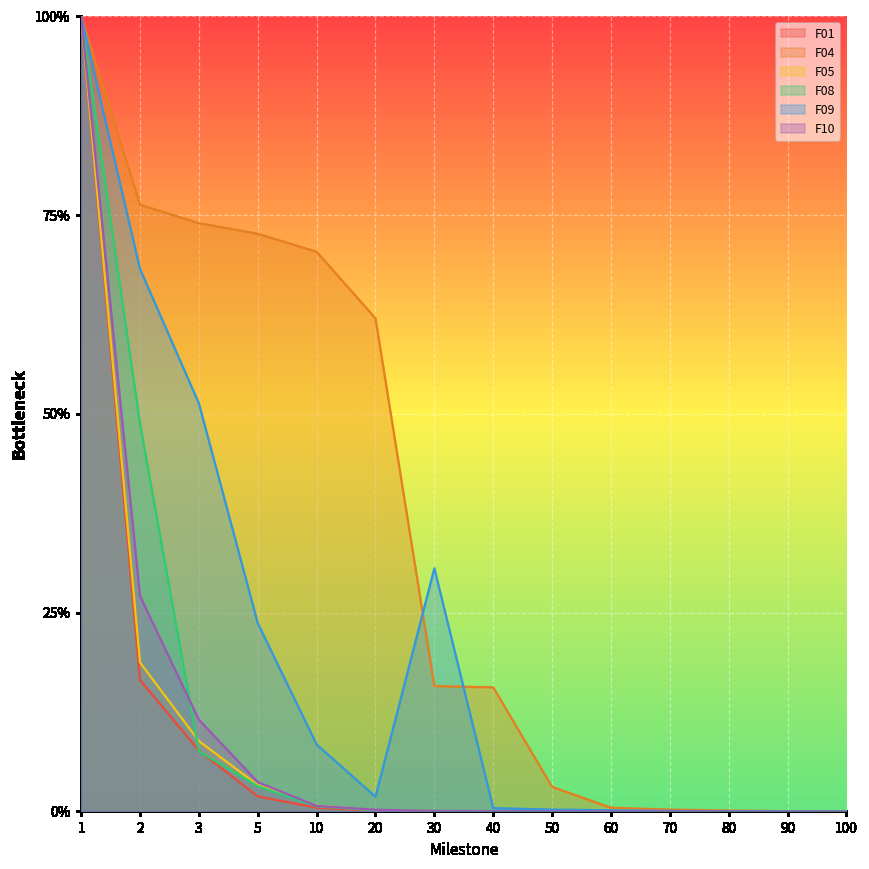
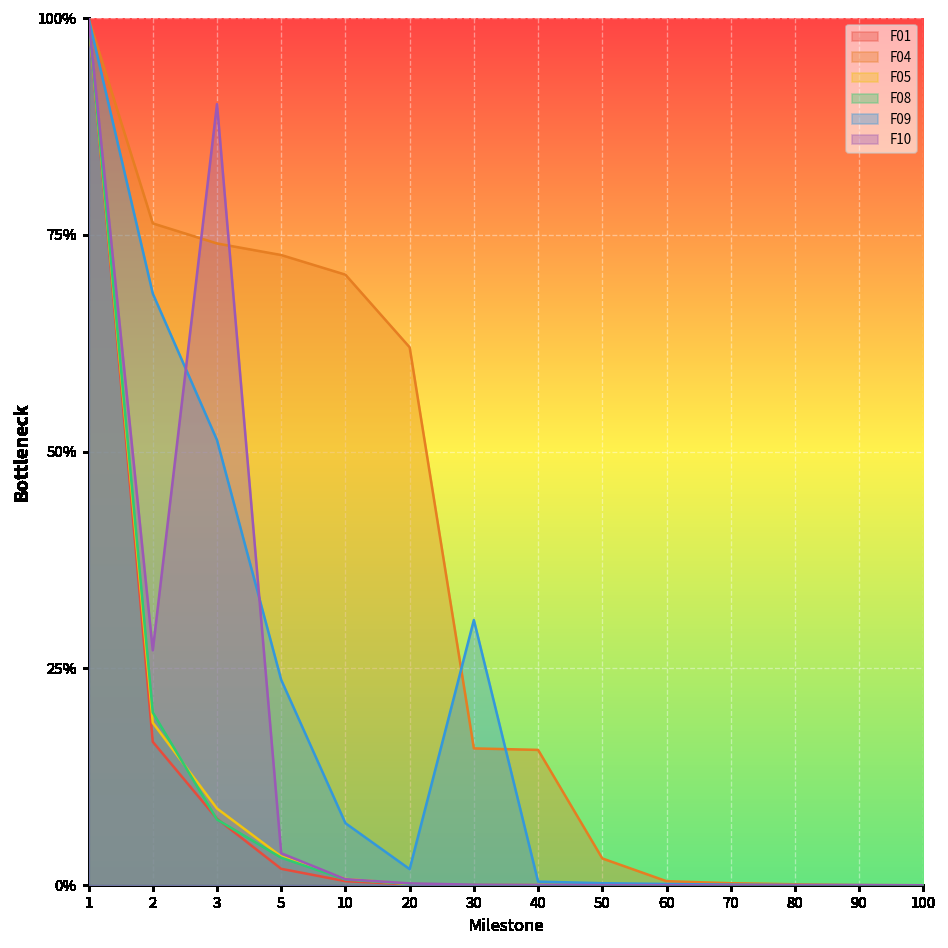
  {
    "F08": {
-     "2": "49%"
+     "2": "20%"
    },
    "F09": {
      "2": "68%",
      "3": "51%",
      "5": "24%",
-     "10": "8%",
+     "10": "7%",
      "20": "2%",
      "30": "31%",
      "40": "0%"
    },
    "F10": {
      "2": "27%",
-     "3": "12%",
+     "3": "90%",
      "5": "4%"
    }
  }
